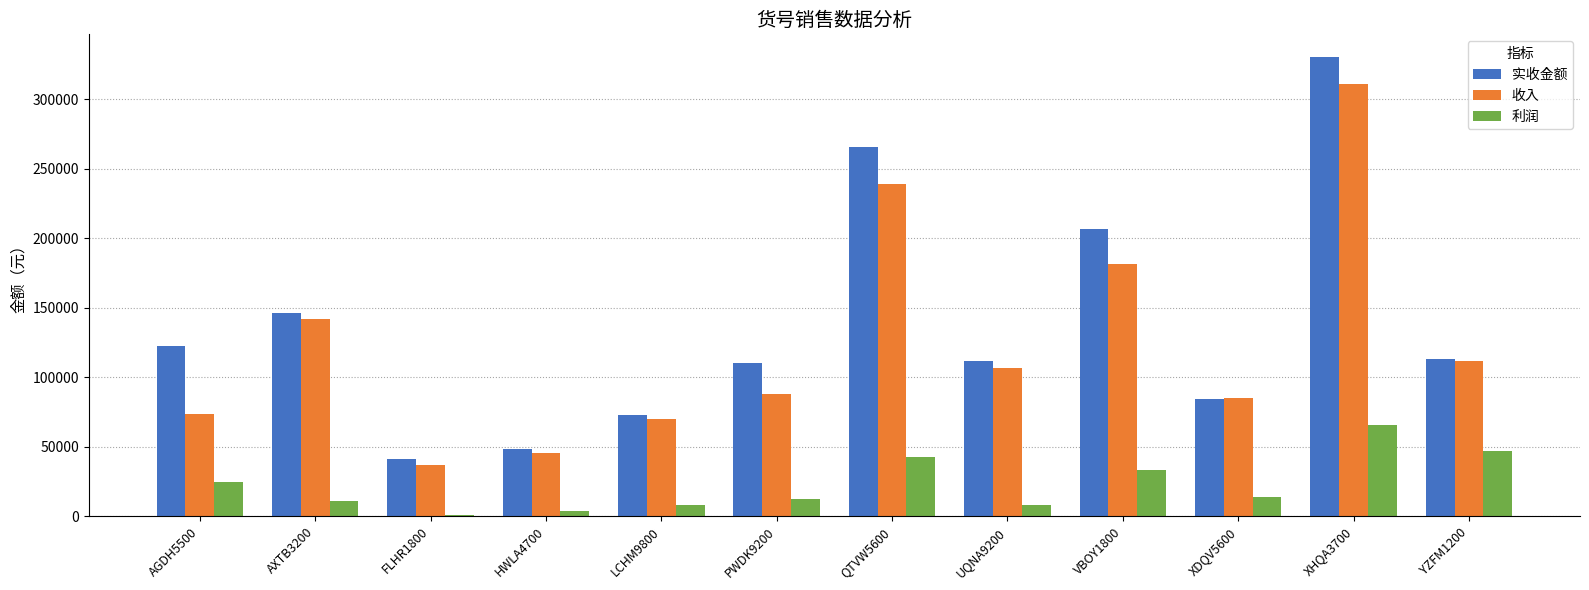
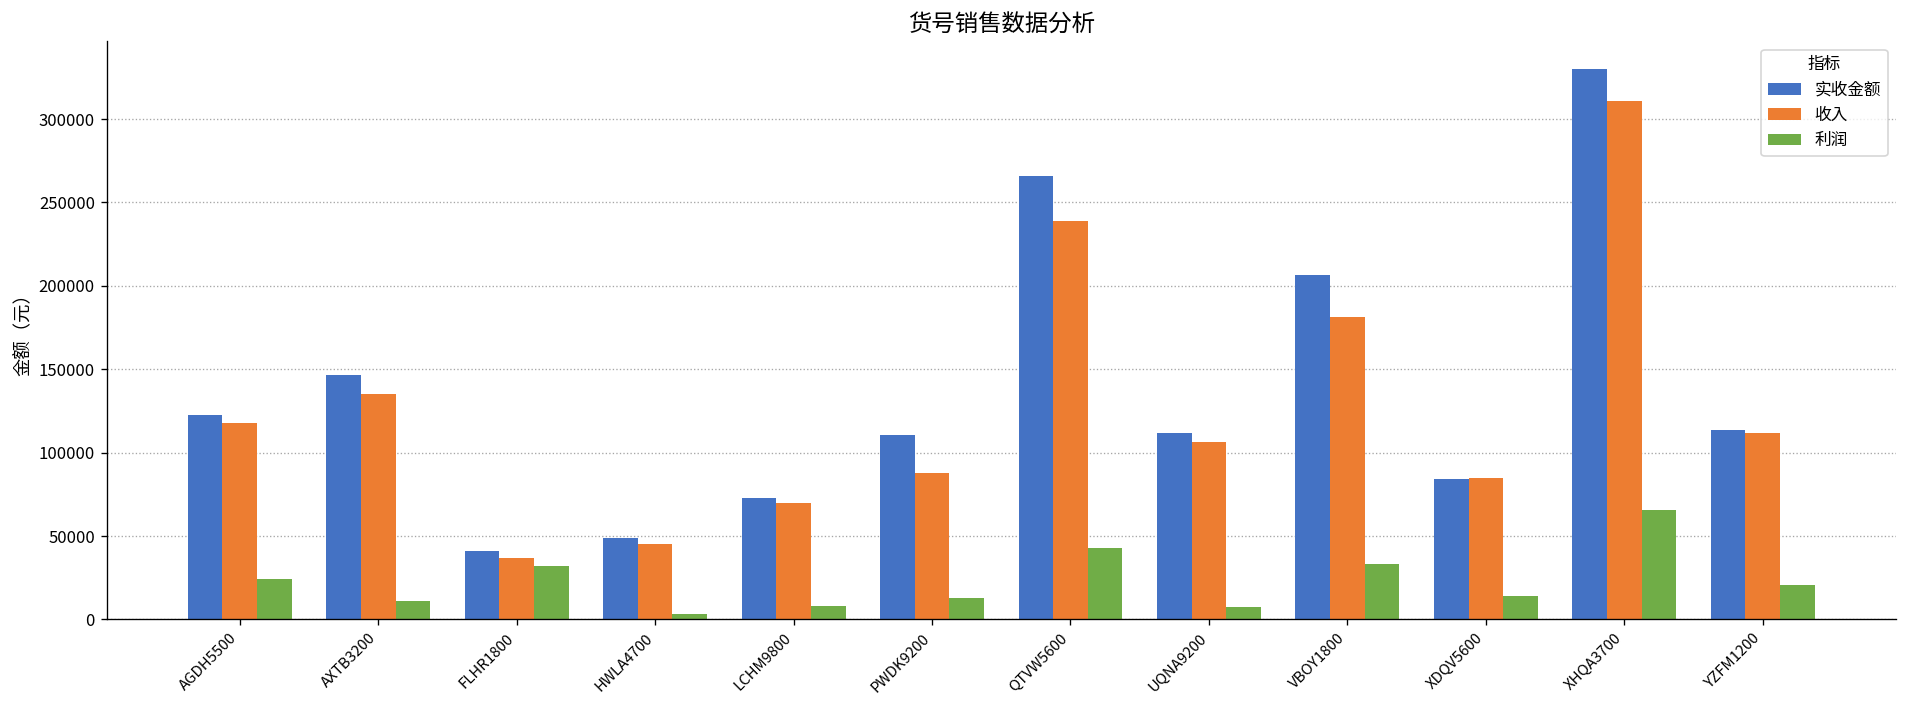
  {
    "实收金额": {
      "AGDH5500": 122000,
      "AXTB3200": 146000,
      "FLHR1800": 41000,
      "HWLA4700": 49000,
      "LCHM9800": 73000,
      "PWDK9200": 110000,
      "QTVW5600": 266000,
      "UQNA9200": 112000,
      "VBOY1800": 206000,
      "XDQV5600": 84000,
      "XHQA3700": 330000,
      "YZFM1200": 113000
    },
    "收入": {
-     "AGDH5500": 73000,
-     "AXTB3200": 142000,
+     "AGDH5500": 118000,
+     "AXTB3200": 135000,
      "FLHR1800": 37000,
      "HWLA4700": 45000,
      "LCHM9800": 70000,
      "PWDK9200": 88000,
      "QTVW5600": 239000,
      "UQNA9200": 107000,
      "VBOY1800": 182000,
      "XDQV5600": 85000,
      "XHQA3700": 311000,
      "YZFM1200": 112000
    },
    "利润": {
      "AGDH5500": 24000,
      "AXTB3200": 11000,
-     "FLHR1800": 1000,
+     "FLHR1800": 32000,
      "HWLA4700": 3000,
      "LCHM9800": 8000,
      "PWDK9200": 13000,
      "QTVW5600": 43000,
      "UQNA9200": 8000,
      "VBOY1800": 33000,
      "XDQV5600": 14000,
      "XHQA3700": 65000,
-     "YZFM1200": 47000
+     "YZFM1200": 20000
    }
  }
